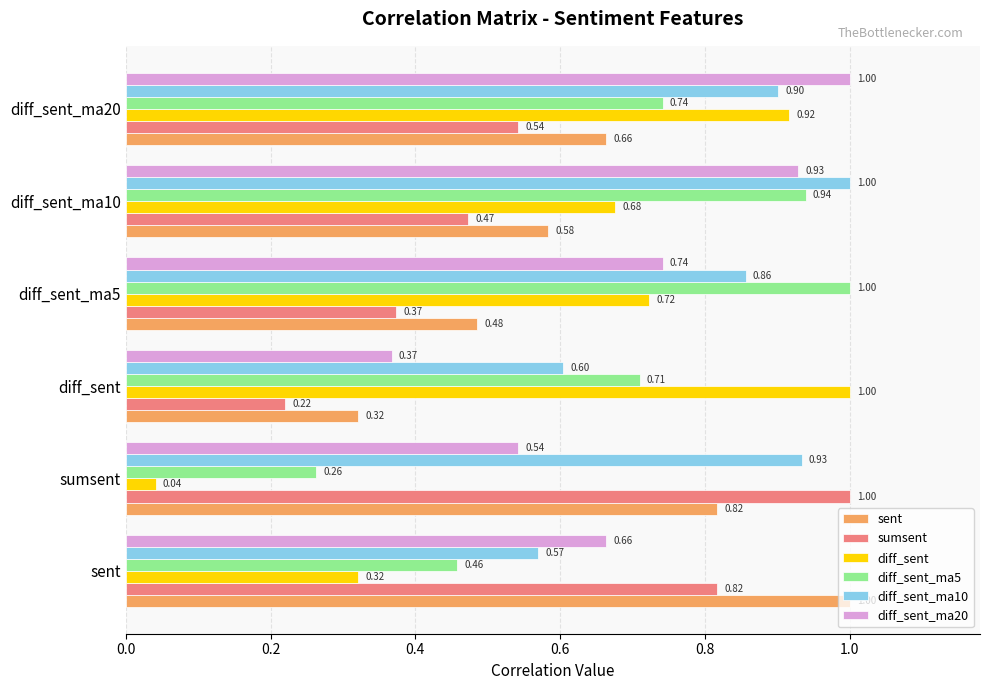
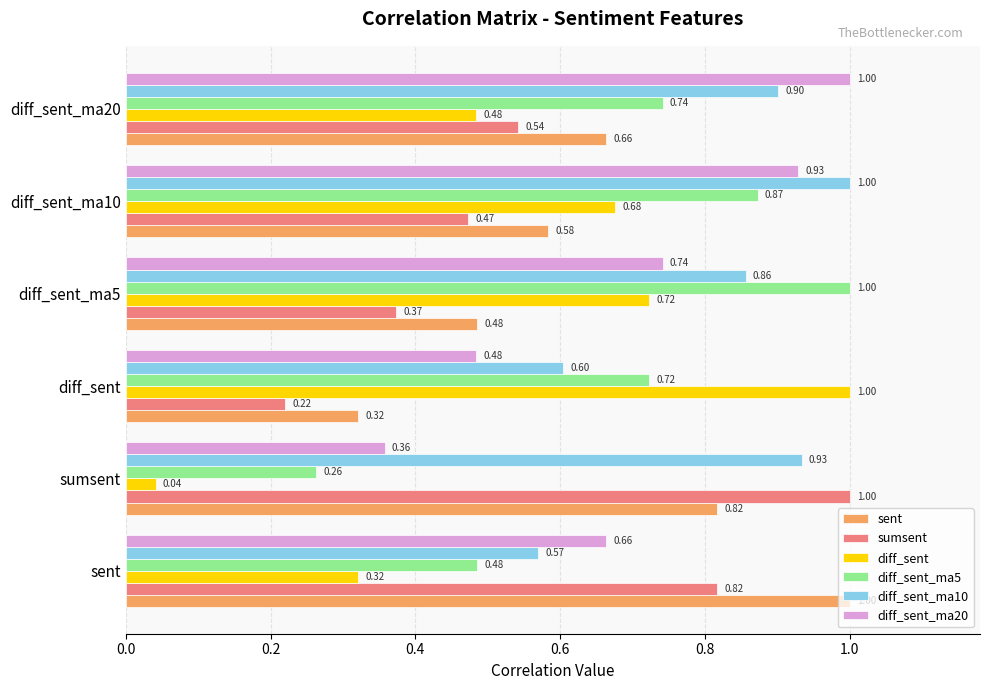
  {
    "diff_sent": {
-     "diff_sent_ma20": 0.92,
+     "diff_sent_ma20": 0.48,
      "diff_sent_ma10": 0.68,
      "diff_sent_ma5": 0.72,
      "diff_sent": 1.00,
      "sumsent": 0.04,
      "sent": 0.32
    },
    "diff_sent_ma5": {
      "diff_sent_ma20": 0.74,
-     "diff_sent_ma10": 0.94,
+     "diff_sent_ma10": 0.87,
      "diff_sent_ma5": 1.00,
-     "diff_sent": 0.71,
+     "diff_sent": 0.72,
      "sumsent": 0.26,
-     "sent": 0.46
+     "sent": 0.48
    },
    "diff_sent_ma10": {
      "diff_sent_ma20": 0.90,
      "diff_sent_ma10": 1.00,
      "diff_sent_ma5": 0.86,
      "diff_sent": 0.60,
      "sumsent": 0.93,
      "sent": 0.57
    },
    "diff_sent_ma20": {
      "diff_sent_ma20": 1.00,
      "diff_sent_ma10": 0.93,
      "diff_sent_ma5": 0.74,
-     "diff_sent": 0.37,
-     "sumsent": 0.54,
+     "diff_sent": 0.48,
+     "sumsent": 0.36,
      "sent": 0.66
    }
  }
